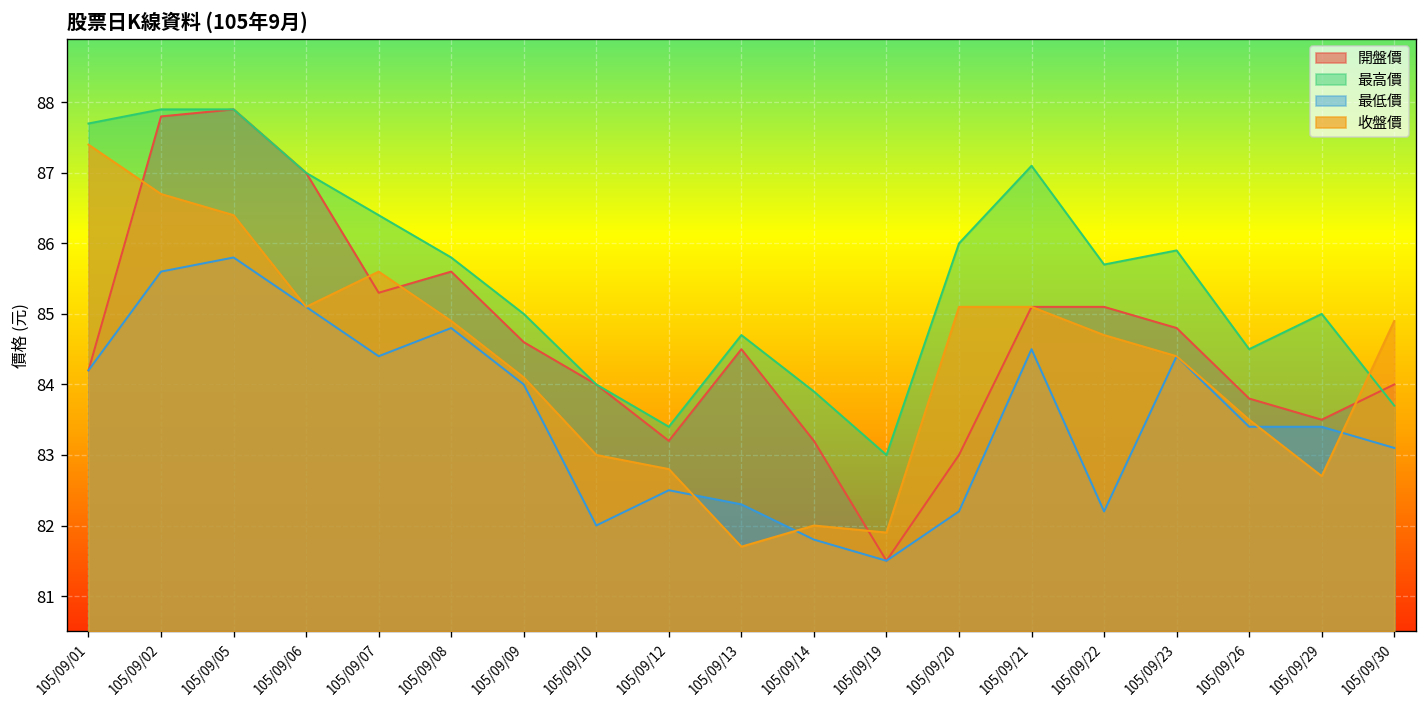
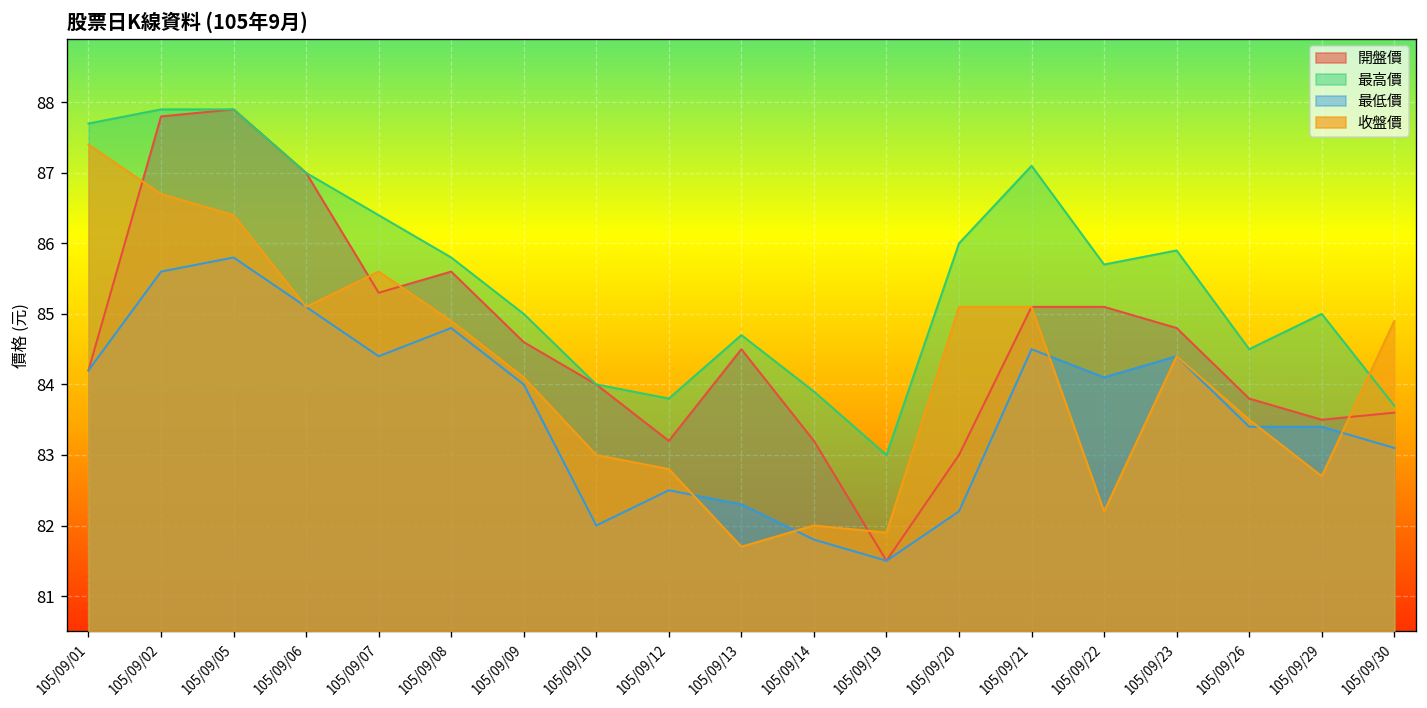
  {
    "開盤價": {
      "105/09/02": 87.8,
      "105/09/07": 85.3,
      "105/09/08": 85.6,
      "105/09/09": 84.6,
      "105/09/12": 83.2,
      "105/09/13": 84.5,
      "105/09/14": 83.2,
      "105/09/20": 83.0,
      "105/09/22": 85.1,
      "105/09/23": 84.8,
      "105/09/26": 83.8,
      "105/09/29": 83.5,
-     "105/09/30": 84.0
+     "105/09/30": 83.6
    },
    "最高價": {
      "105/09/01": 87.7,
      "105/09/02": 87.9,
      "105/09/07": 86.4,
      "105/09/08": 85.8,
      "105/09/09": 85.0,
-     "105/09/12": 83.4,
+     "105/09/12": 83.8,
      "105/09/13": 84.7,
      "105/09/14": 83.9,
      "105/09/19": 83.0,
      "105/09/20": 86.0,
      "105/09/21": 87.1,
      "105/09/22": 85.7,
      "105/09/23": 85.9,
      "105/09/26": 84.5,
      "105/09/29": 85.0,
      "105/09/30": 83.7
    },
    "最低價": {
      "105/09/02": 85.6,
      "105/09/05": 85.8,
      "105/09/07": 84.4,
      "105/09/08": 84.8,
      "105/09/09": 84.0,
      "105/09/10": 82.0,
      "105/09/12": 82.5,
      "105/09/13": 82.3,
      "105/09/14": 81.8,
      "105/09/20": 82.2,
      "105/09/21": 84.5,
-     "105/09/22": 82.2,
+     "105/09/22": 84.1,
      "105/09/26": 83.4,
      "105/09/29": 83.4,
      "105/09/30": 83.1
    },
    "收盤價": {
      "105/09/01": 87.4,
      "105/09/02": 86.7,
      "105/09/05": 86.4,
      "105/09/07": 85.6,
      "105/09/08": 84.9,
      "105/09/09": 84.1,
      "105/09/10": 83.0,
      "105/09/12": 82.8,
      "105/09/13": 81.7,
      "105/09/14": 82.0,
      "105/09/19": 81.9,
      "105/09/20": 85.1,
-     "105/09/22": 84.7,
+     "105/09/22": 82.2,
      "105/09/26": 83.5,
      "105/09/29": 82.7,
      "105/09/30": 84.9
    }
  }
